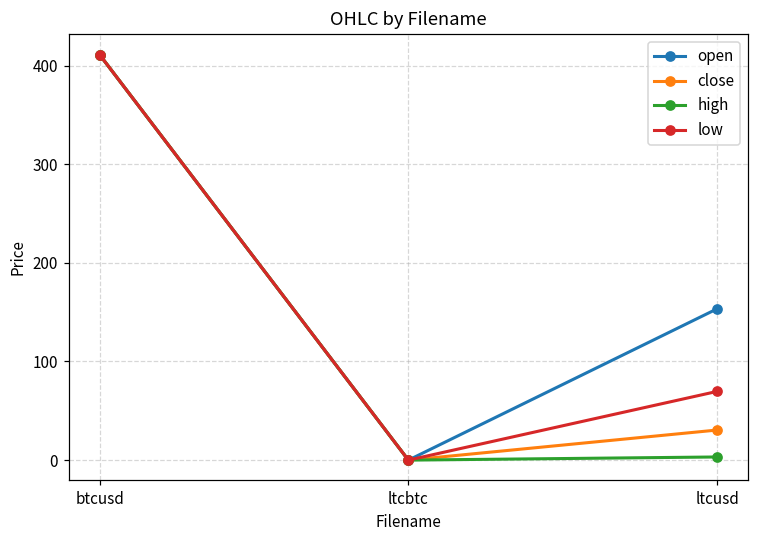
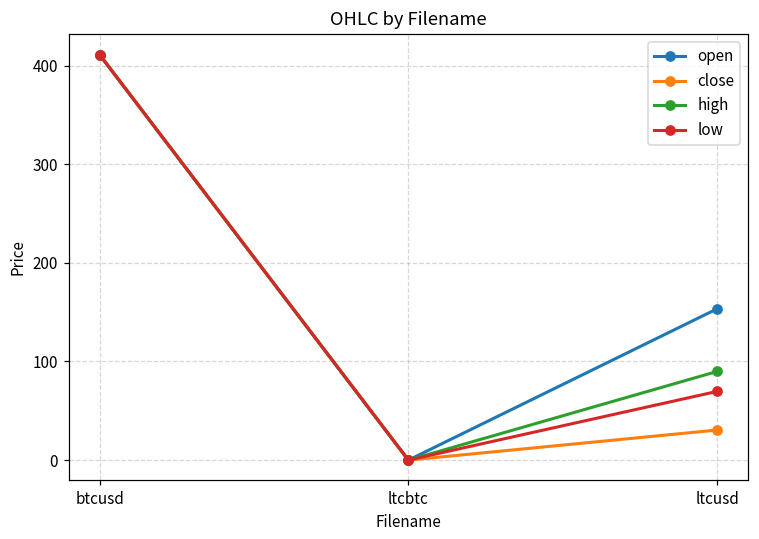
  {
    "open": {
      "ltcusd": 150
    },
    "close": {
      "ltcusd": 30
    },
    "high": {
-     "ltcusd": 0
+     "ltcusd": 90
    },
    "low": {
      "ltcusd": 70
    }
  }
